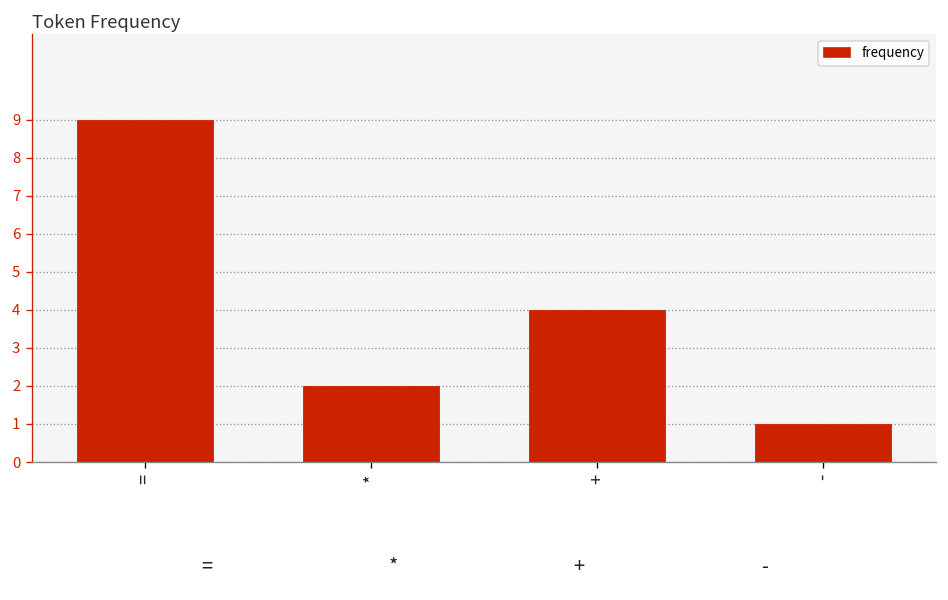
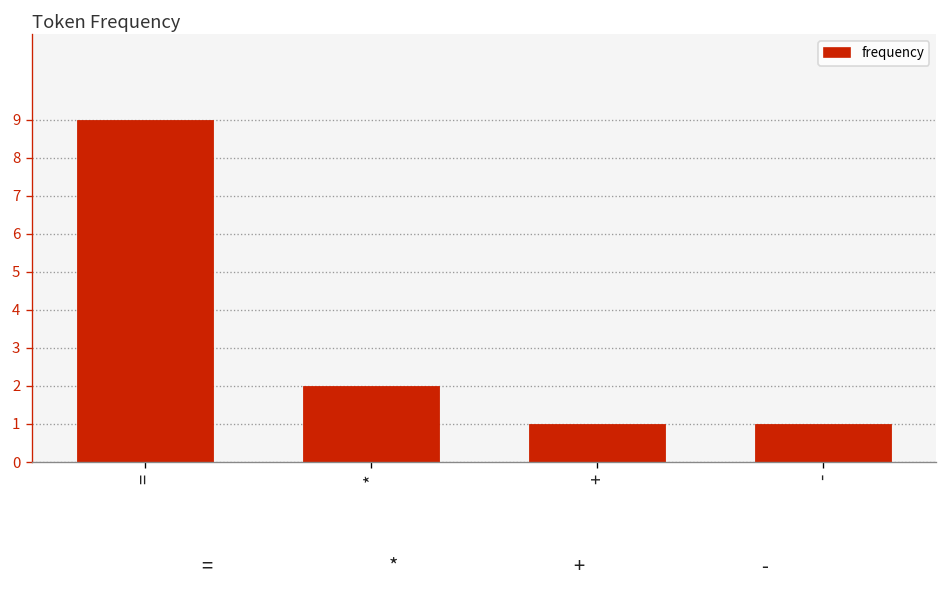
  {
    "=": 9,
    "*": 2,
-   "+": 4,
+   "+": 1,
    "-": 1
  }
